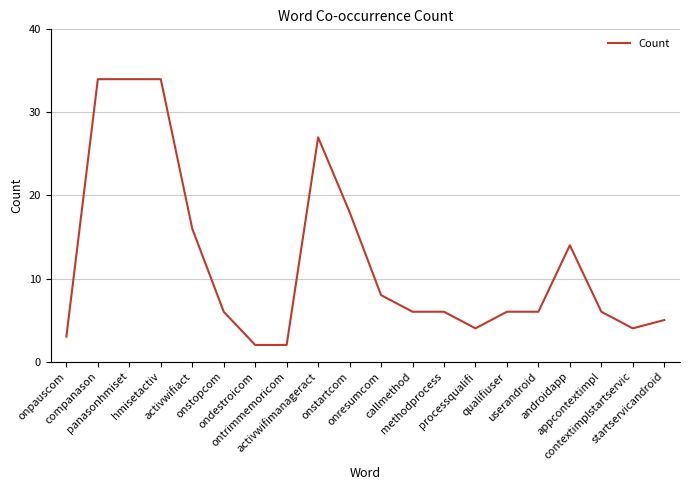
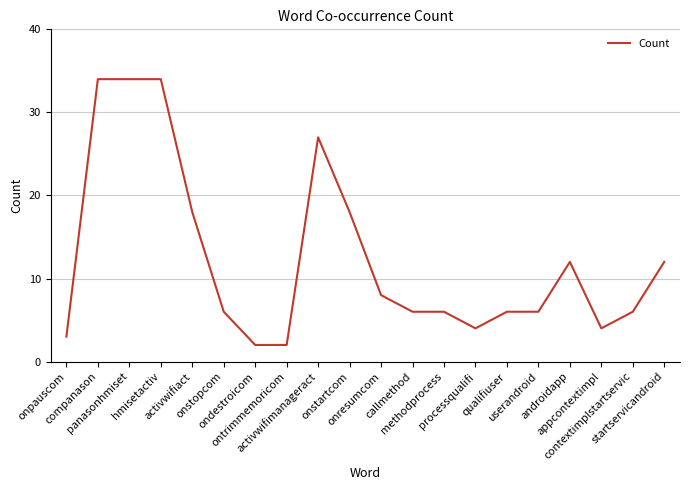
  {
    "onpauscom": 3,
    "companason": 34,
    "panasonhmiset": 34,
    "hmisetactiv": 34,
-   "activwifiact": 16,
+   "activwifiact": 18,
    "onstopcom": 6,
    "ondestroicom": 2,
    "ontrimmemoricom": 2,
    "activwifimanageract": 27,
    "onstartcom": 18,
    "onresumcom": 8,
    "callmethod": 6,
    "methodprocess": 6,
    "processqualifi": 4,
    "qualifiuser": 6,
    "userandroid": 6,
-   "androidapp": 14,
-   "appcontextimpl": 6,
-   "contextimplstartservic": 4,
-   "startservicandroid": 5
+   "androidapp": 12,
+   "appcontextimpl": 4,
+   "contextimplstartservic": 6,
+   "startservicandroid": 12
  }
